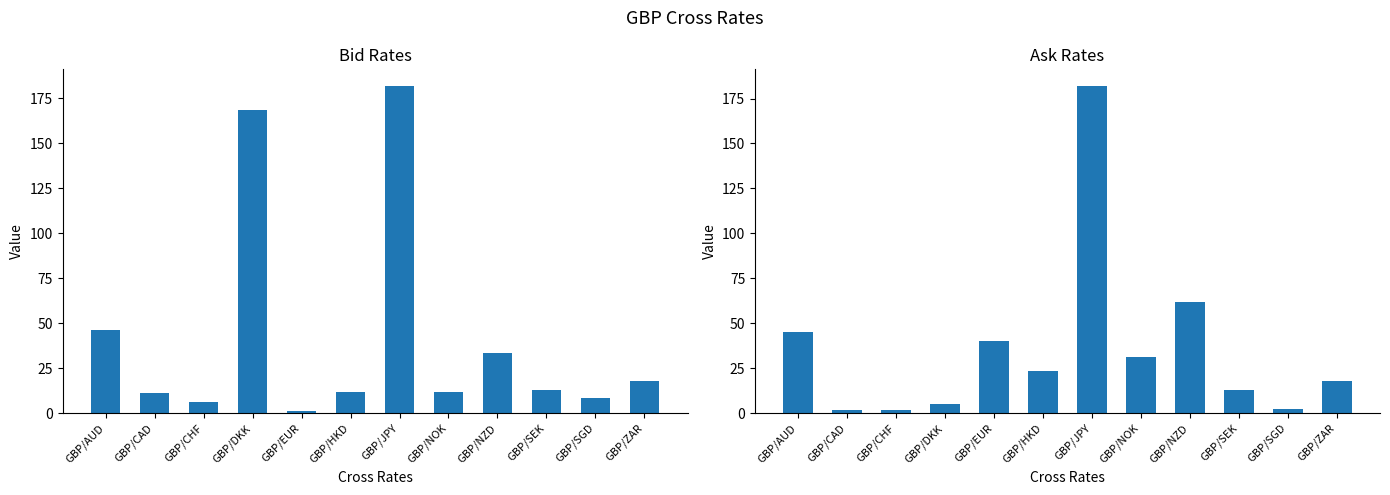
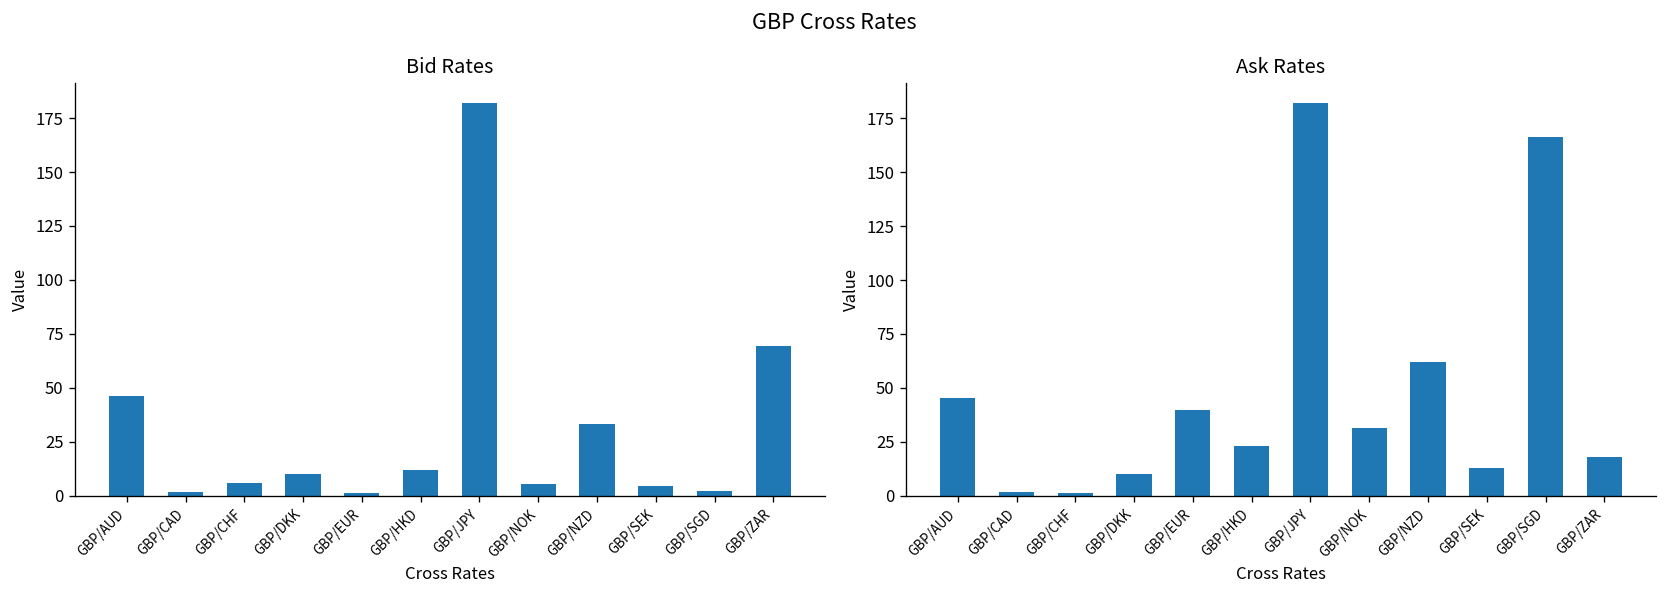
  {
    "Bid Rates": {
      "GBP/AUD": 46,
-     "GBP/CAD": 11,
+     "GBP/CAD": 2,
      "GBP/CHF": 6,
-     "GBP/DKK": 168,
+     "GBP/DKK": 10,
      "GBP/HKD": 12,
      "GBP/JPY": 182,
-     "GBP/NOK": 12,
+     "GBP/NOK": 5,
      "GBP/NZD": 33,
-     "GBP/SEK": 13,
-     "GBP/SGD": 9,
-     "GBP/ZAR": 18
+     "GBP/SEK": 5,
+     "GBP/SGD": 2,
+     "GBP/ZAR": 70
    },
    "Ask Rates": {
      "GBP/AUD": 45,
      "GBP/CAD": 2,
      "GBP/CHF": 1,
-     "GBP/DKK": 5,
+     "GBP/DKK": 10,
      "GBP/EUR": 40,
      "GBP/HKD": 23,
      "GBP/JPY": 182,
      "GBP/NOK": 31,
      "GBP/NZD": 62,
      "GBP/SEK": 13,
-     "GBP/SGD": 2,
+     "GBP/SGD": 166,
      "GBP/ZAR": 18
    }
  }
